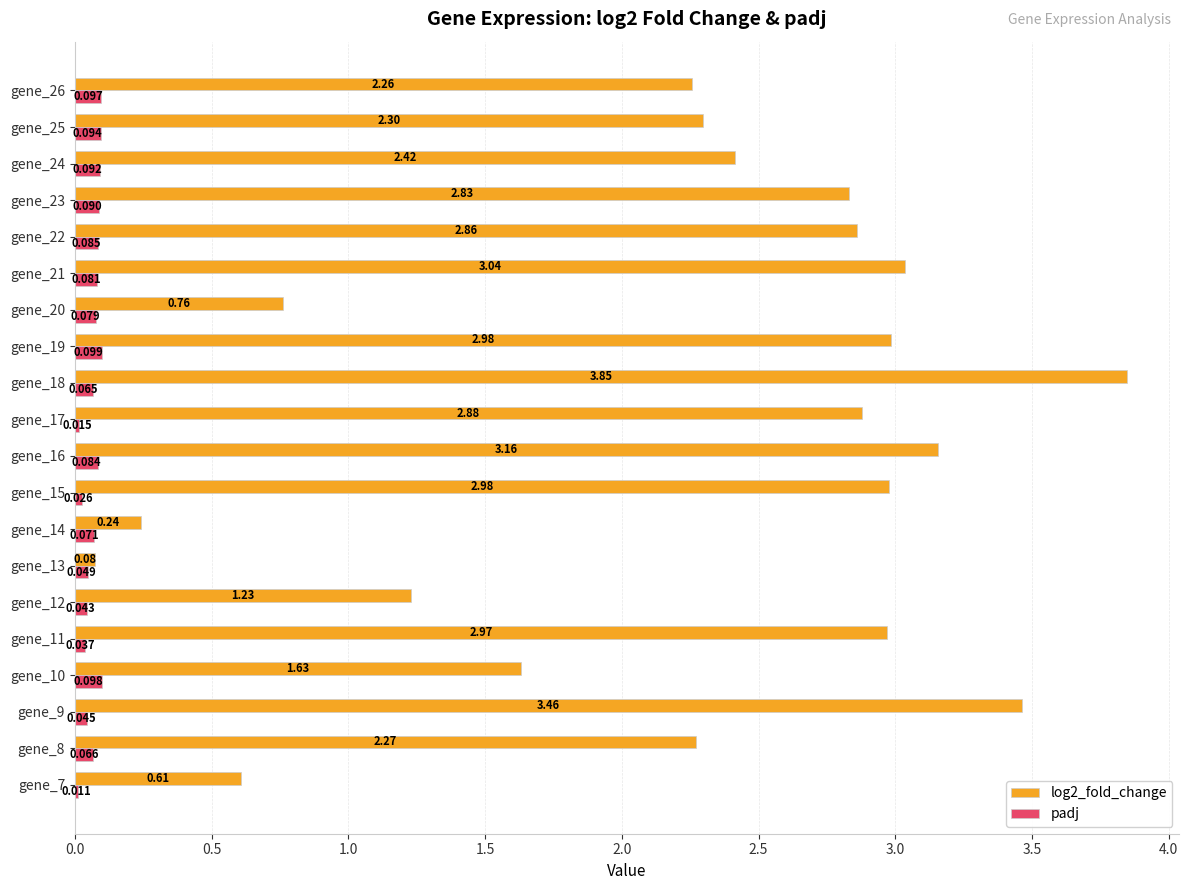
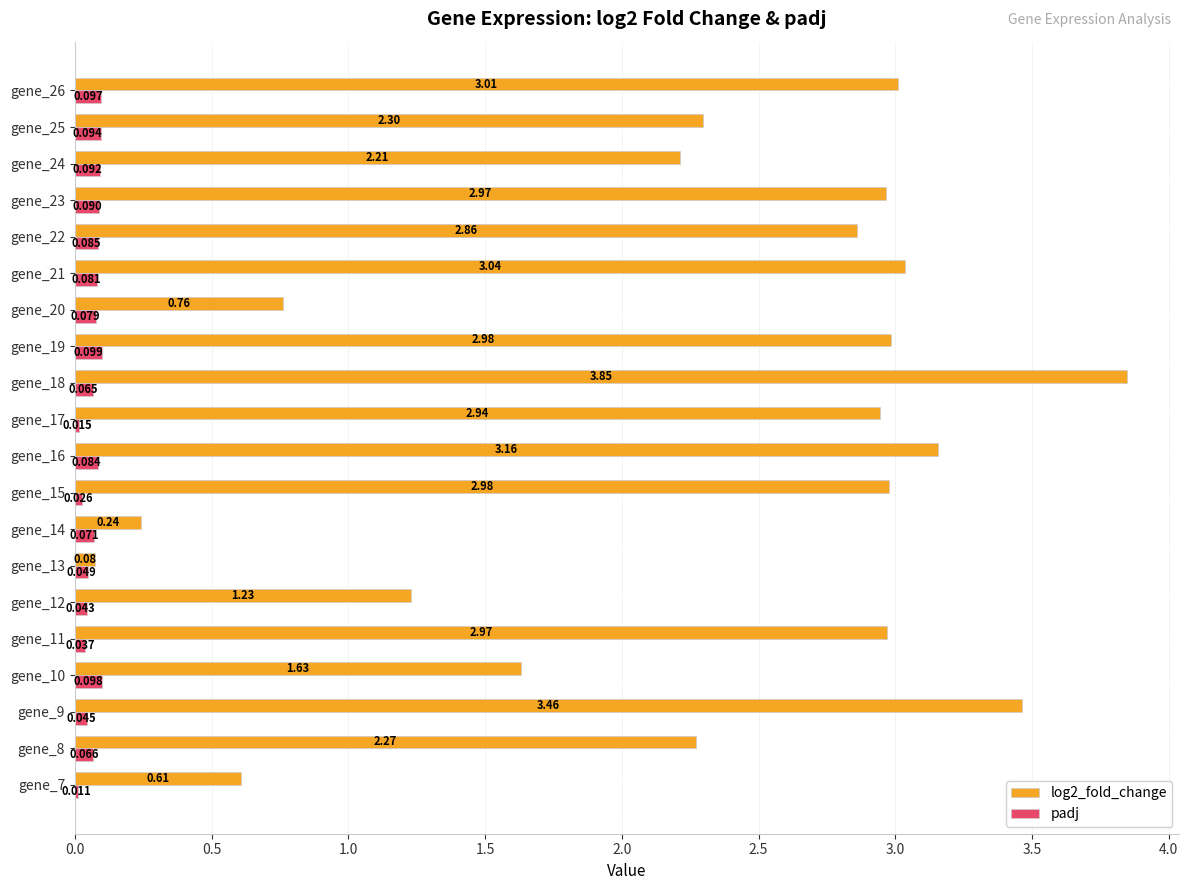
  {
    "log2_fold_change": {
-     "gene_26": 2.26,
+     "gene_26": 3.01,
      "gene_25": 2.30,
-     "gene_24": 2.42,
-     "gene_23": 2.83,
+     "gene_24": 2.21,
+     "gene_23": 2.97,
      "gene_22": 2.86,
      "gene_21": 3.04,
      "gene_20": 0.76,
      "gene_19": 2.98,
      "gene_18": 3.85,
-     "gene_17": 2.88,
+     "gene_17": 2.94,
      "gene_16": 3.16,
      "gene_15": 2.98,
      "gene_14": 0.24,
      "gene_13": 0.08,
      "gene_12": 1.23,
      "gene_11": 2.97,
      "gene_10": 1.63,
      "gene_9": 3.46,
      "gene_8": 2.27,
      "gene_7": 0.61
    },
    "padj": {
      "gene_26": 0.097,
      "gene_25": 0.094,
      "gene_24": 0.092,
      "gene_23": 0.090,
      "gene_22": 0.085,
      "gene_21": 0.081,
      "gene_20": 0.079,
      "gene_19": 0.099,
      "gene_18": 0.065,
      "gene_17": 0.015,
      "gene_16": 0.084,
      "gene_15": 0.026,
      "gene_14": 0.071,
      "gene_13": 0.049,
      "gene_12": 0.043,
      "gene_11": 0.037,
      "gene_10": 0.098,
      "gene_9": 0.045,
      "gene_8": 0.066,
      "gene_7": 0.011
    }
  }
